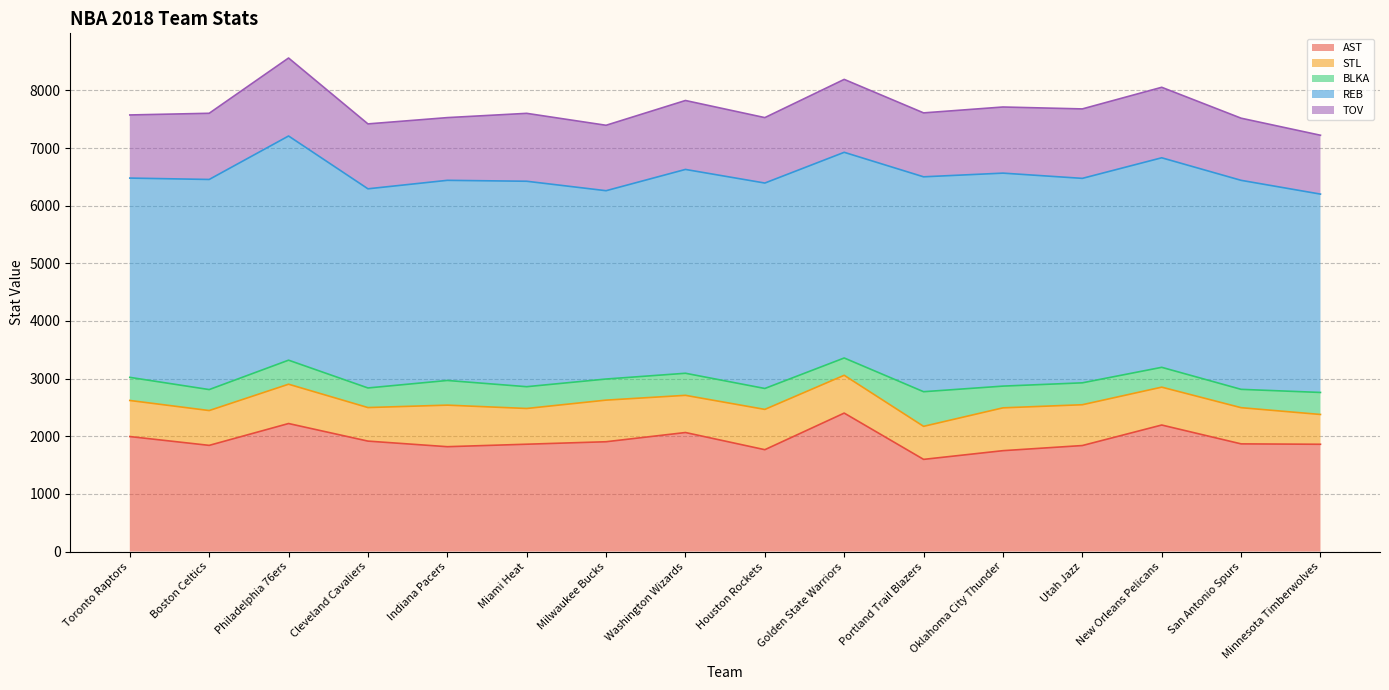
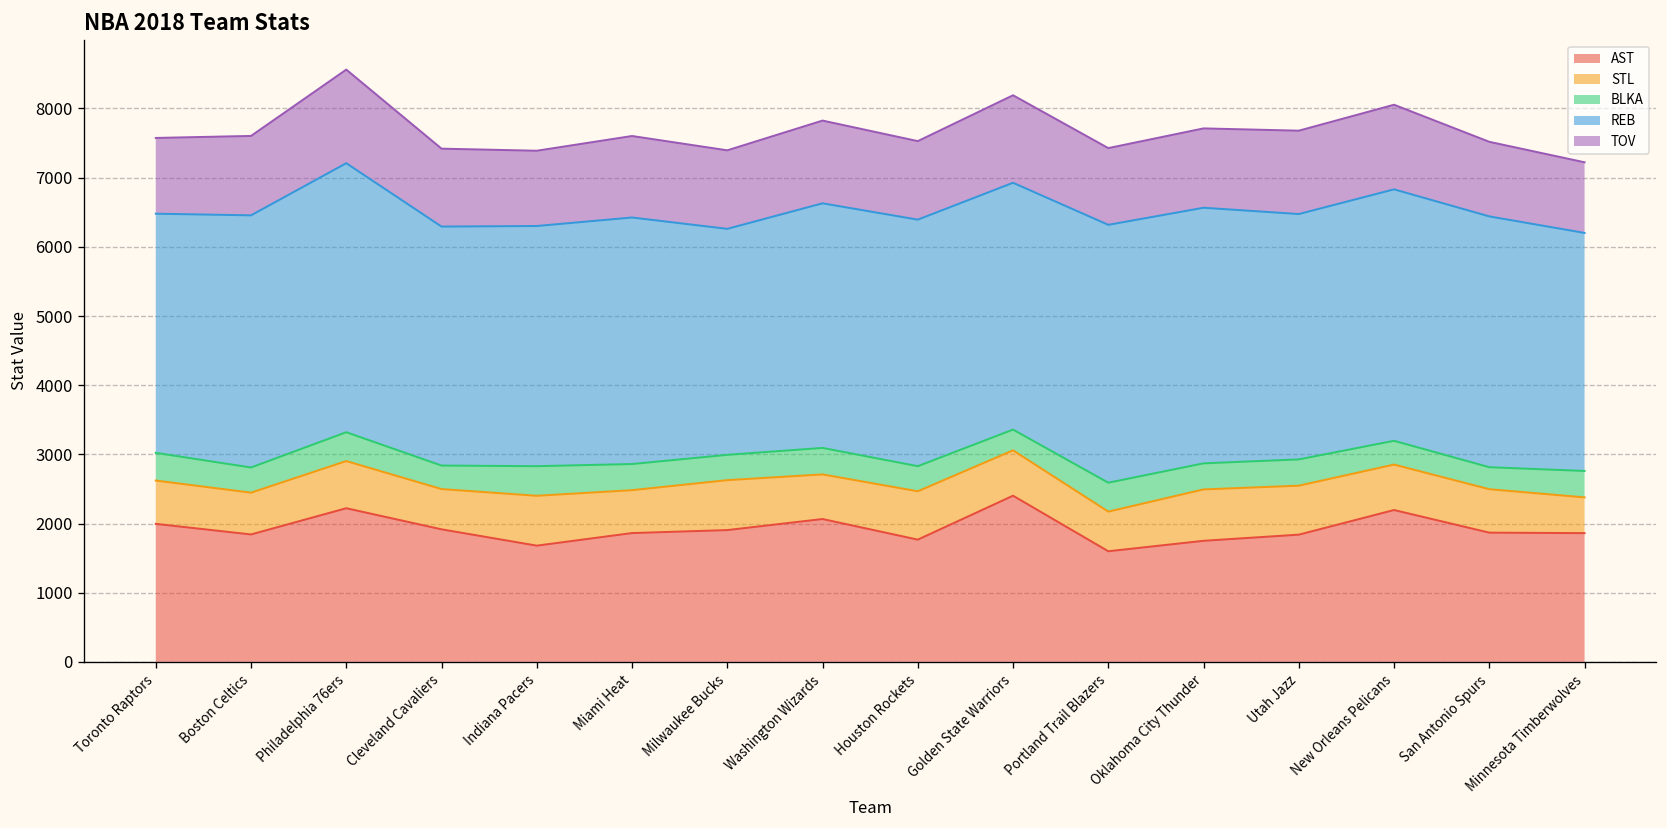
  {
    "AST": {
      "Toronto Raptors": 2000,
      "Boston Celtics": 1800,
      "Philadelphia 76ers": 2200,
      "Cleveland Cavaliers": 1900,
-     "Indiana Pacers": 1800,
+     "Indiana Pacers": 1700,
      "Miami Heat": 1900,
      "Milwaukee Bucks": 1900,
      "Washington Wizards": 2100,
      "Houston Rockets": 1800,
      "Golden State Warriors": 2400,
      "Portland Trail Blazers": 1600,
      "Oklahoma City Thunder": 1800,
      "Utah Jazz": 1800,
      "New Orleans Pelicans": 2200,
      "San Antonio Spurs": 1900,
      "Minnesota Timberwolves": 1900
    },
    "STL": {
      "Toronto Raptors": 600,
      "Boston Celtics": 600,
      "Philadelphia 76ers": 700,
      "Cleveland Cavaliers": 600,
      "Indiana Pacers": 700,
      "Miami Heat": 600,
      "Milwaukee Bucks": 700,
      "Washington Wizards": 600,
      "Houston Rockets": 700,
      "Golden State Warriors": 700,
      "Portland Trail Blazers": 600,
      "Oklahoma City Thunder": 700,
      "Utah Jazz": 700,
      "New Orleans Pelicans": 700,
      "San Antonio Spurs": 600,
      "Minnesota Timberwolves": 500
    },
    "BLKA": {
      "Toronto Raptors": 400,
      "Boston Celtics": 400,
      "Philadelphia 76ers": 400,
      "Cleveland Cavaliers": 300,
      "Indiana Pacers": 400,
      "Miami Heat": 400,
      "Milwaukee Bucks": 400,
      "Washington Wizards": 400,
      "Houston Rockets": 400,
      "Golden State Warriors": 300,
-     "Portland Trail Blazers": 600,
+     "Portland Trail Blazers": 400,
      "Oklahoma City Thunder": 400,
      "Utah Jazz": 400,
      "New Orleans Pelicans": 300,
      "San Antonio Spurs": 300,
      "Minnesota Timberwolves": 400
    },
    "REB": {
      "Toronto Raptors": 3500,
      "Boston Celtics": 3600,
      "Philadelphia 76ers": 3900,
      "Cleveland Cavaliers": 3500,
      "Indiana Pacers": 3500,
      "Miami Heat": 3600,
      "Milwaukee Bucks": 3300,
      "Washington Wizards": 3500,
      "Houston Rockets": 3600,
      "Golden State Warriors": 3600,
      "Portland Trail Blazers": 3700,
      "Oklahoma City Thunder": 3700,
      "Utah Jazz": 3500,
      "New Orleans Pelicans": 3600,
      "San Antonio Spurs": 3600,
      "Minnesota Timberwolves": 3400
    },
    "TOV": {
      "Toronto Raptors": 1100,
      "Boston Celtics": 1100,
      "Philadelphia 76ers": 1400,
      "Cleveland Cavaliers": 1100,
      "Indiana Pacers": 1100,
      "Miami Heat": 1200,
      "Milwaukee Bucks": 1100,
      "Washington Wizards": 1200,
      "Houston Rockets": 1100,
      "Golden State Warriors": 1300,
      "Portland Trail Blazers": 1100,
      "Oklahoma City Thunder": 1100,
      "Utah Jazz": 1200,
      "New Orleans Pelicans": 1200,
      "San Antonio Spurs": 1100,
      "Minnesota Timberwolves": 1000
    }
  }
